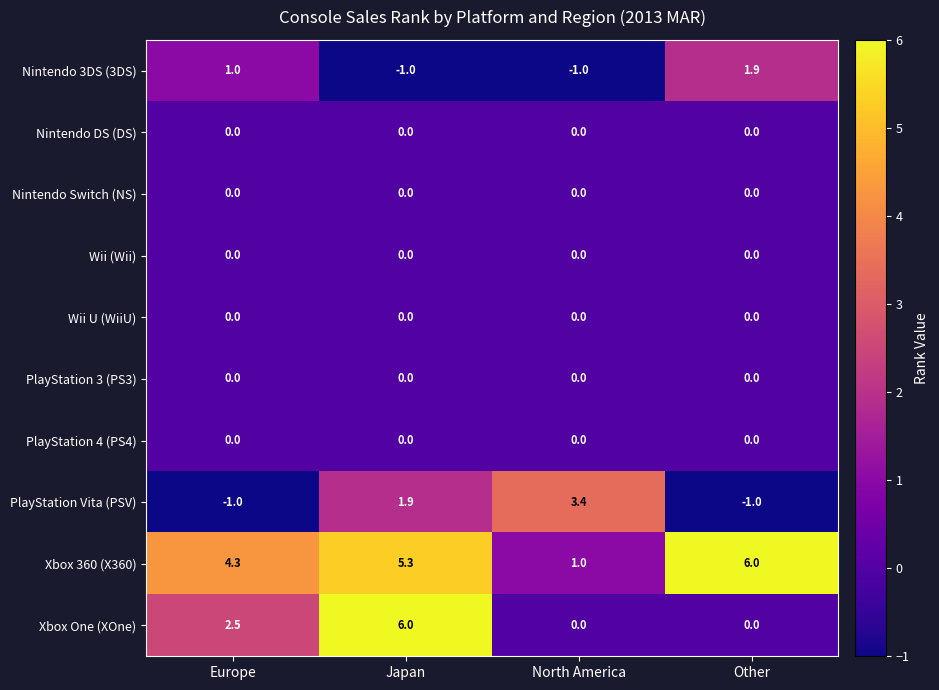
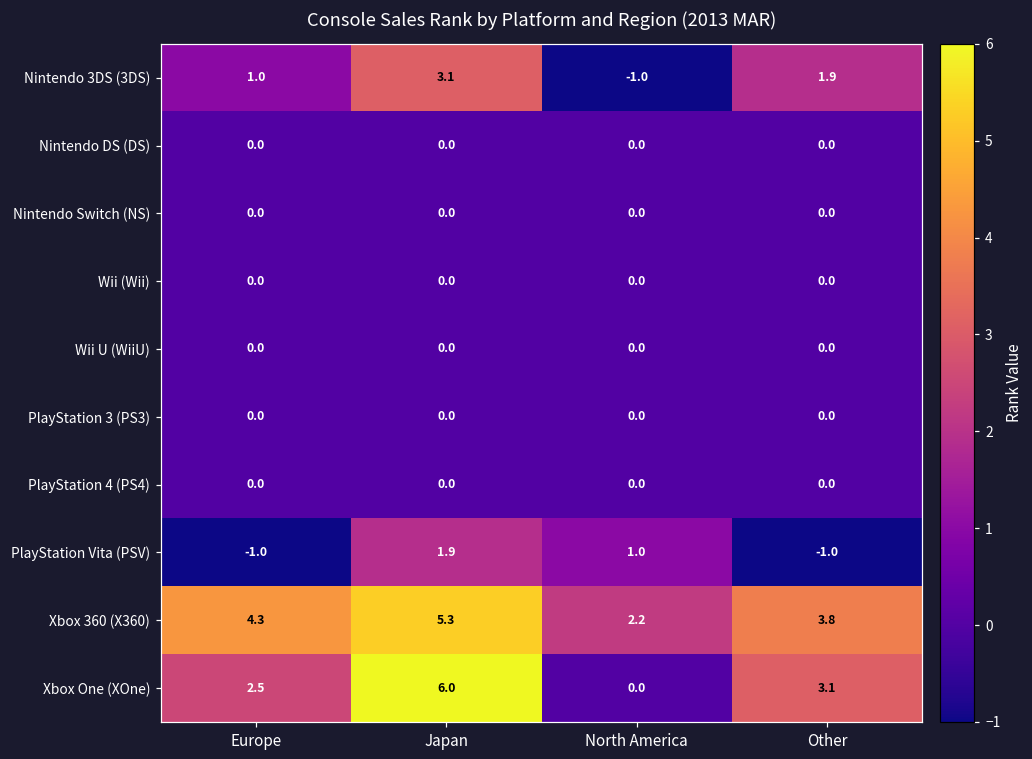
  {
    "Nintendo 3DS (3DS)": {
      "Europe": 1.0,
-     "Japan": -1.0,
+     "Japan": 3.1,
      "North America": -1.0,
      "Other": 1.9
    },
    "Nintendo DS (DS)": {
      "Europe": 0.0,
      "Japan": 0.0,
      "North America": 0.0,
      "Other": 0.0
    },
    "Nintendo Switch (NS)": {
      "Europe": 0.0,
      "Japan": 0.0,
      "North America": 0.0,
      "Other": 0.0
    },
    "Wii (Wii)": {
      "Europe": 0.0,
      "Japan": 0.0,
      "North America": 0.0,
      "Other": 0.0
    },
    "Wii U (WiiU)": {
      "Europe": 0.0,
      "Japan": 0.0,
      "North America": 0.0,
      "Other": 0.0
    },
    "PlayStation 3 (PS3)": {
      "Europe": 0.0,
      "Japan": 0.0,
      "North America": 0.0,
      "Other": 0.0
    },
    "PlayStation 4 (PS4)": {
      "Europe": 0.0,
      "Japan": 0.0,
      "North America": 0.0,
      "Other": 0.0
    },
    "PlayStation Vita (PSV)": {
      "Europe": -1.0,
      "Japan": 1.9,
-     "North America": 3.4,
+     "North America": 1.0,
      "Other": -1.0
    },
    "Xbox 360 (X360)": {
      "Europe": 4.3,
      "Japan": 5.3,
-     "North America": 1.0,
-     "Other": 6.0
+     "North America": 2.2,
+     "Other": 3.8
    },
    "Xbox One (XOne)": {
      "Europe": 2.5,
      "Japan": 6.0,
      "North America": 0.0,
-     "Other": 0.0
+     "Other": 3.1
    }
  }
